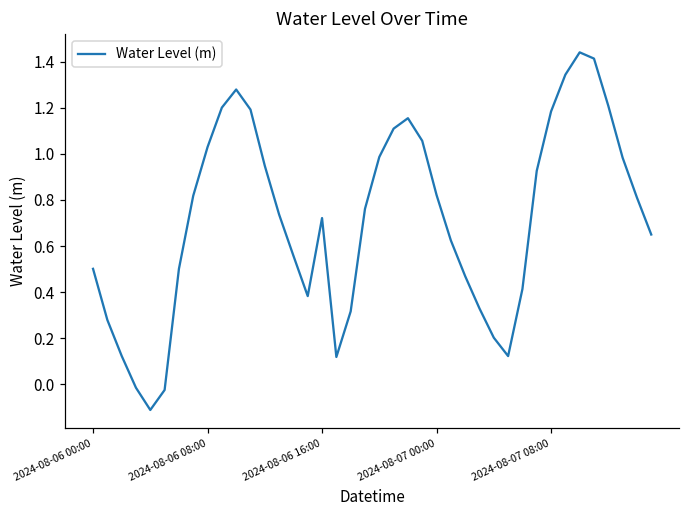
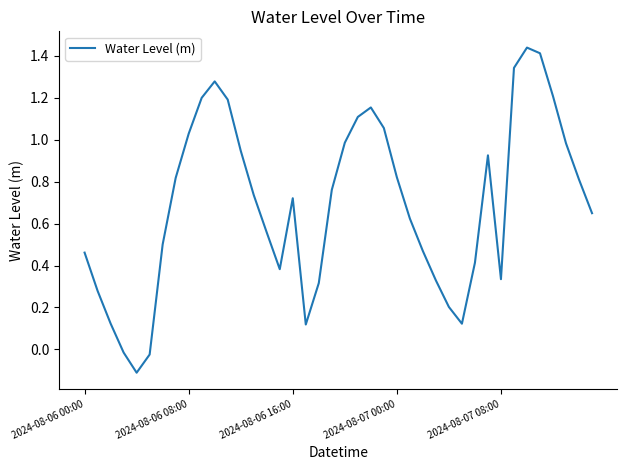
  {
-   "2024-08-06 00:00": 0.50,
+   "2024-08-06 00:00": 0.46,
    "2024-08-06 08:00": 1.03,
    "2024-08-06 16:00": 0.72,
    "2024-08-07 00:00": 0.82,
-   "2024-08-07 08:00": 1.18
+   "2024-08-07 08:00": 0.33
  }
